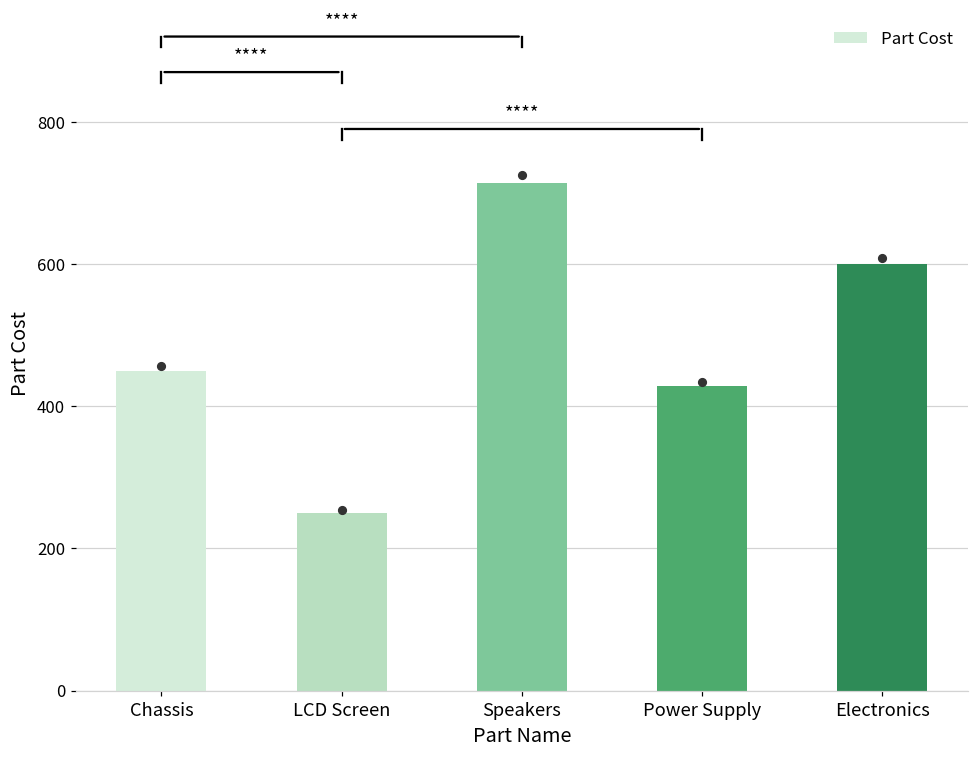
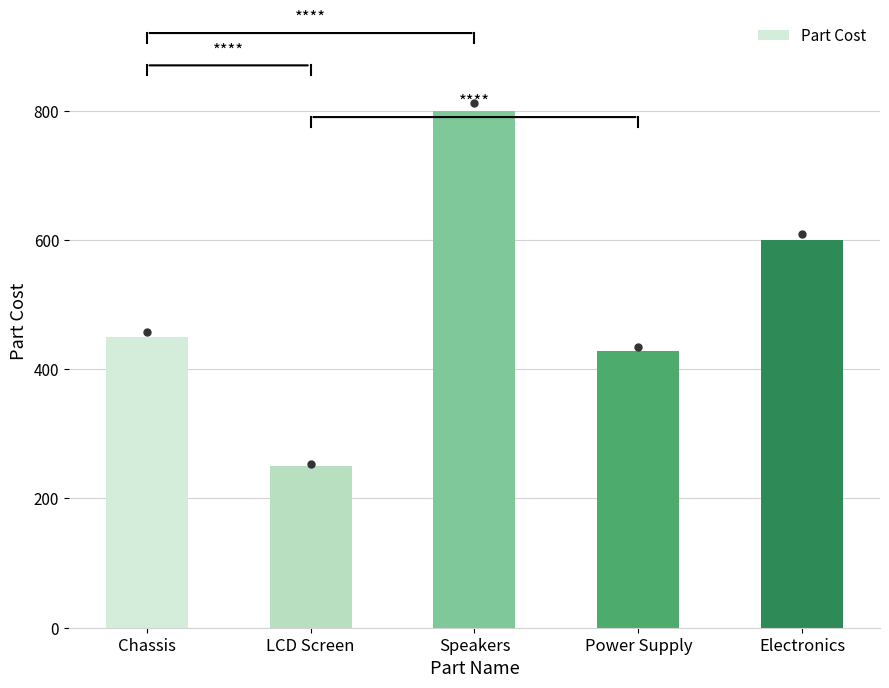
  {
    "Part Cost": {
      "Chassis": 450,
      "LCD Screen": 250,
-     "Speakers": 710,
+     "Speakers": 800,
      "Power Supply": 430,
      "Electronics": 600
    }
  }
